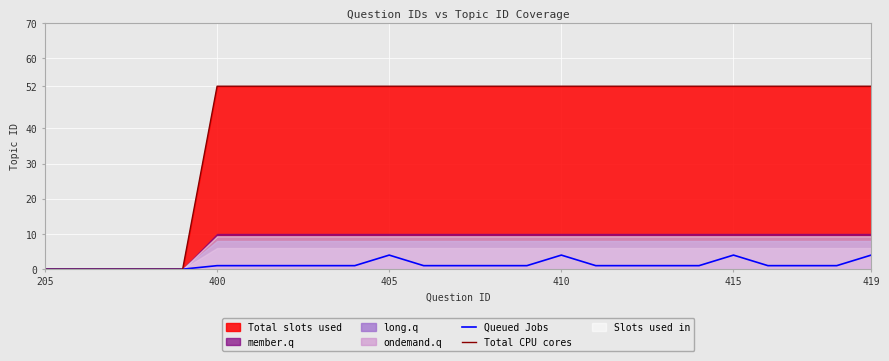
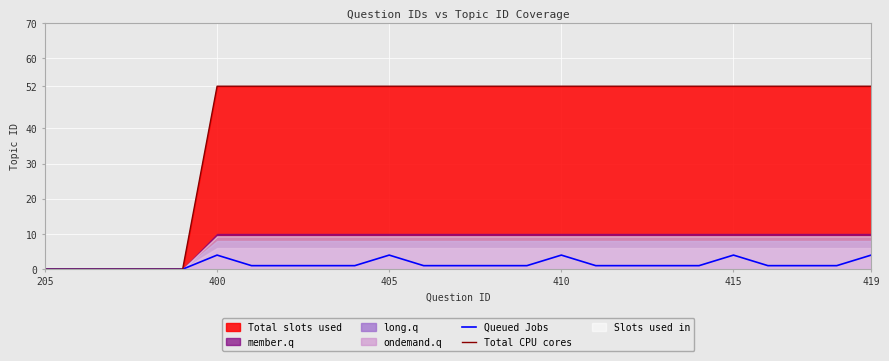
  {
    "Queued Jobs": {
-     "400": 1,
+     "400": 4,
      "405": 4,
      "410": 4,
      "415": 4,
      "419": 4
    },
    "Total slots used": {
      "400": 52,
      "405": 52,
      "410": 52,
      "415": 52,
      "419": 52
    },
    "long.q": {
      "400": 8,
      "405": 8,
      "410": 8,
      "415": 8,
      "419": 8
    },
    "ondemand.q": {
      "400": 6,
      "405": 6,
      "410": 6,
      "415": 6,
      "419": 6
    }
  }
